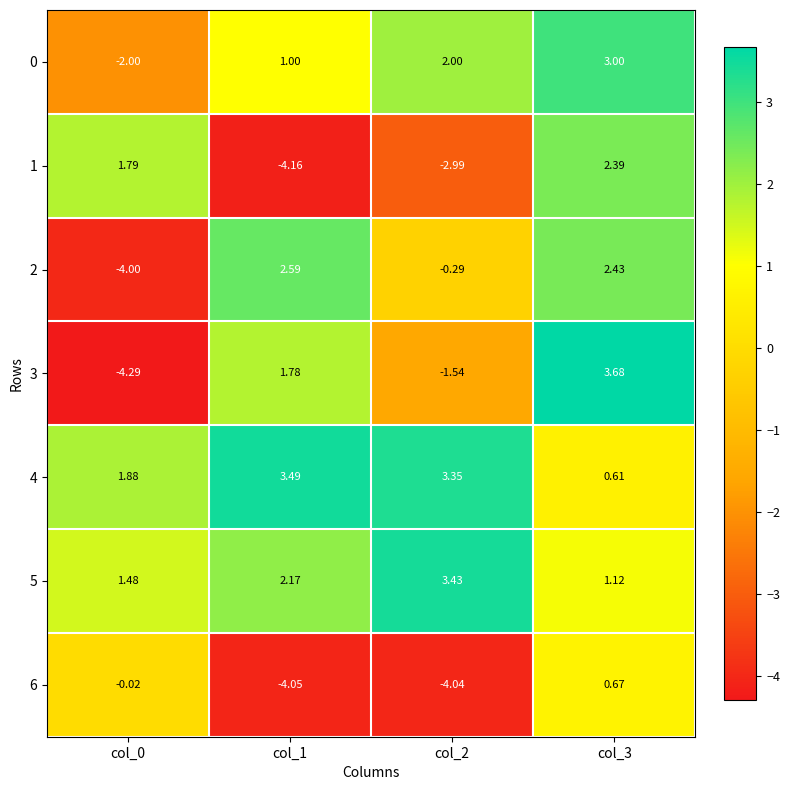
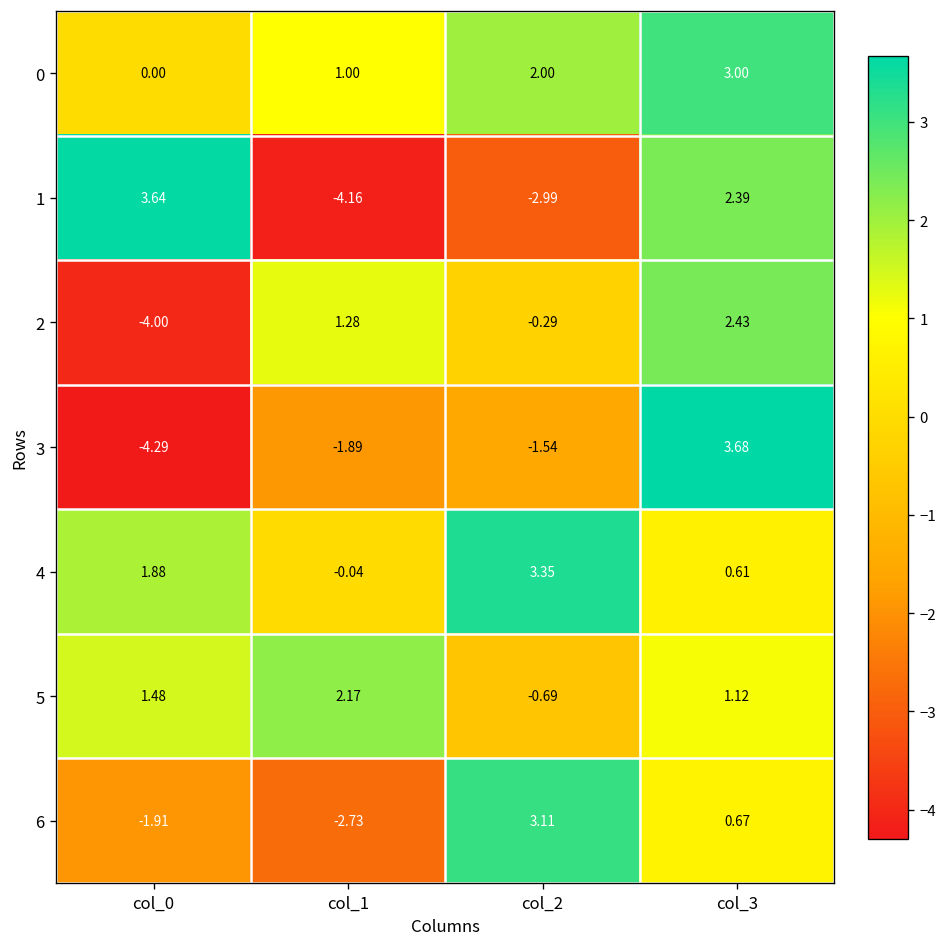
  {
    "0": {
-     "col_0": -2.00,
+     "col_0": 0.00,
      "col_1": 1.00,
      "col_2": 2.00,
      "col_3": 3.00
    },
    "1": {
-     "col_0": 1.79,
+     "col_0": 3.64,
      "col_1": -4.16,
      "col_2": -2.99,
      "col_3": 2.39
    },
    "2": {
      "col_0": -4.00,
-     "col_1": 2.59,
+     "col_1": 1.28,
      "col_2": -0.29,
      "col_3": 2.43
    },
    "3": {
      "col_0": -4.29,
-     "col_1": 1.78,
+     "col_1": -1.89,
      "col_2": -1.54,
      "col_3": 3.68
    },
    "4": {
      "col_0": 1.88,
-     "col_1": 3.49,
+     "col_1": -0.04,
      "col_2": 3.35,
      "col_3": 0.61
    },
    "5": {
      "col_0": 1.48,
      "col_1": 2.17,
-     "col_2": 3.43,
+     "col_2": -0.69,
      "col_3": 1.12
    },
    "6": {
-     "col_0": -0.02,
-     "col_1": -4.05,
-     "col_2": -4.04,
+     "col_0": -1.91,
+     "col_1": -2.73,
+     "col_2": 3.11,
      "col_3": 0.67
    }
  }
